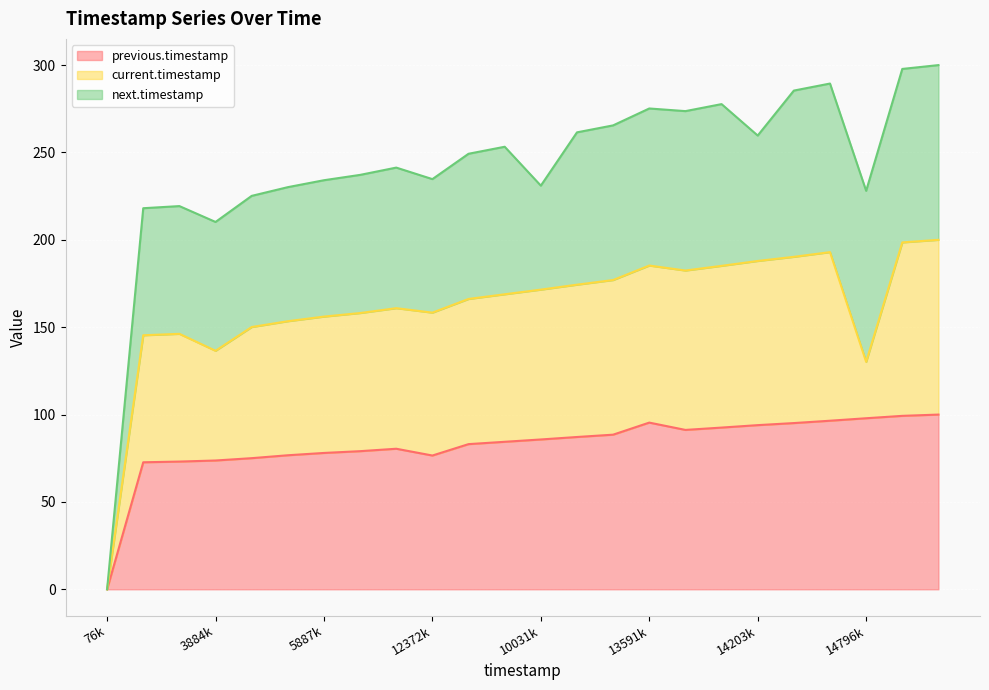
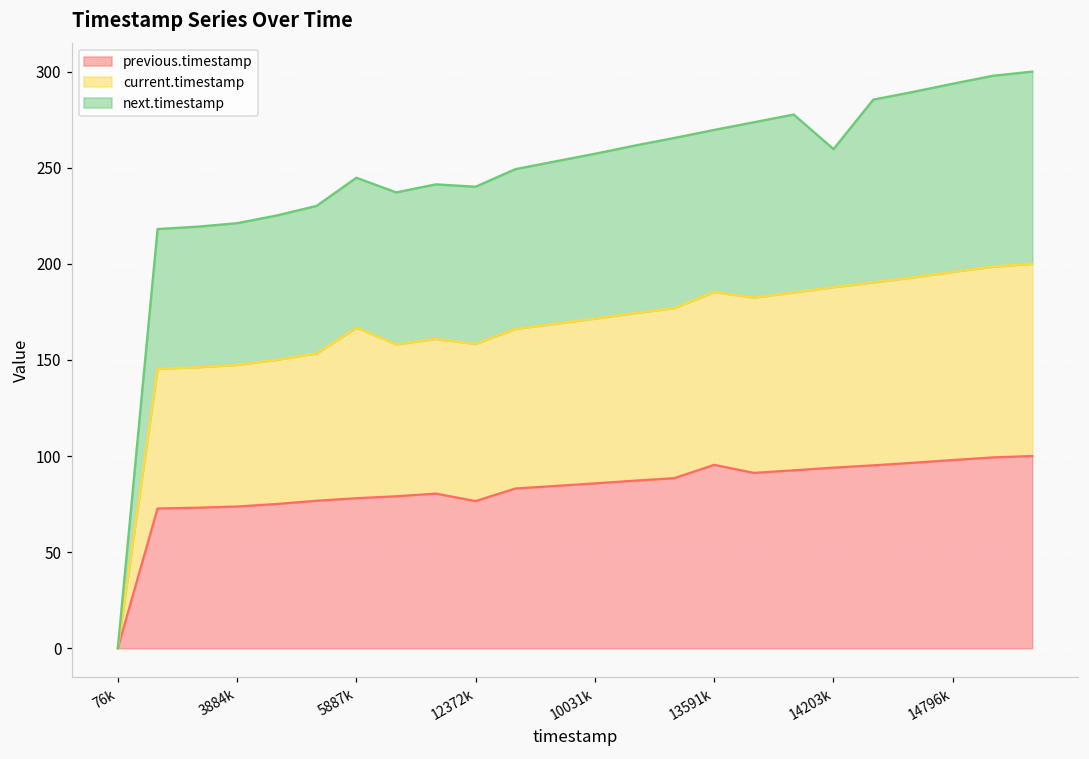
  {
    "previous.timestamp": {
      "3884k": 74,
      "5887k": 78,
      "12372k": 77,
      "10031k": 86,
      "13591k": 95,
      "14203k": 94,
      "14796k": 98
    },
    "current.timestamp": {
-     "3884k": 63,
-     "5887k": 78,
+     "3884k": 74,
+     "5887k": 89,
      "12372k": 82,
      "10031k": 86,
      "13591k": 90,
      "14203k": 94,
-     "14796k": 32
+     "14796k": 98
    },
    "next.timestamp": {
      "3884k": 74,
      "5887k": 78,
-     "12372k": 76,
-     "10031k": 59,
-     "13591k": 90,
+     "12372k": 82,
+     "10031k": 86,
+     "13591k": 84,
      "14203k": 72,
      "14796k": 98
    }
  }
